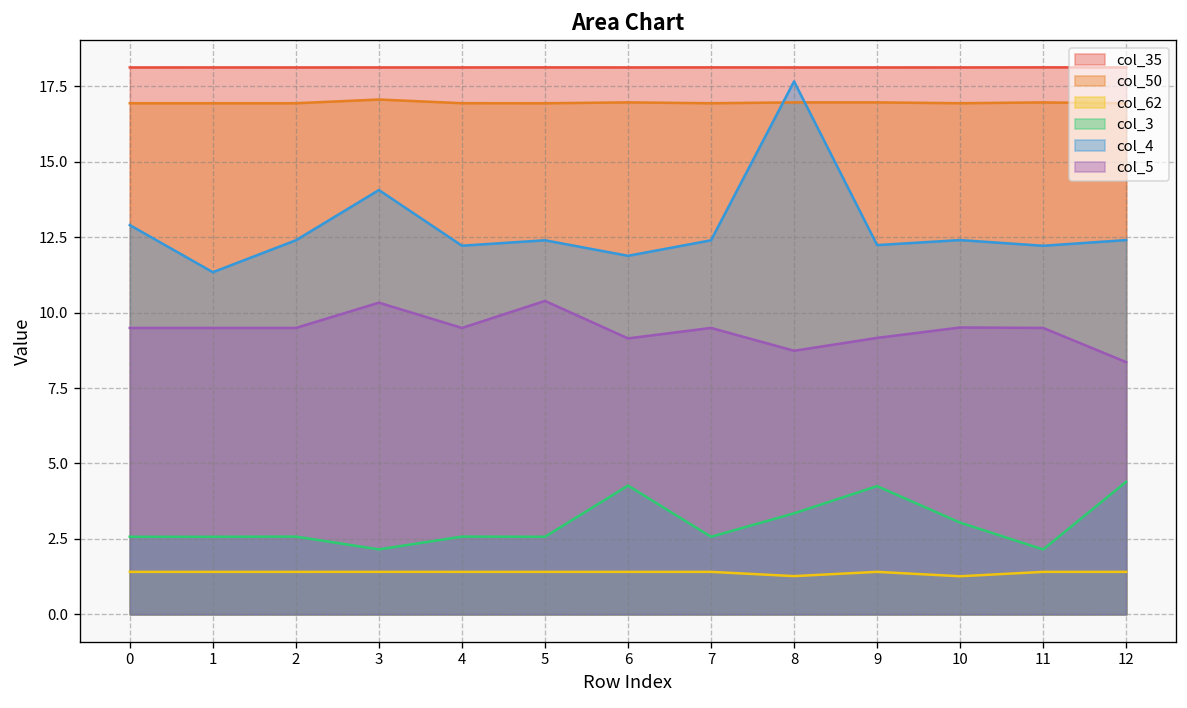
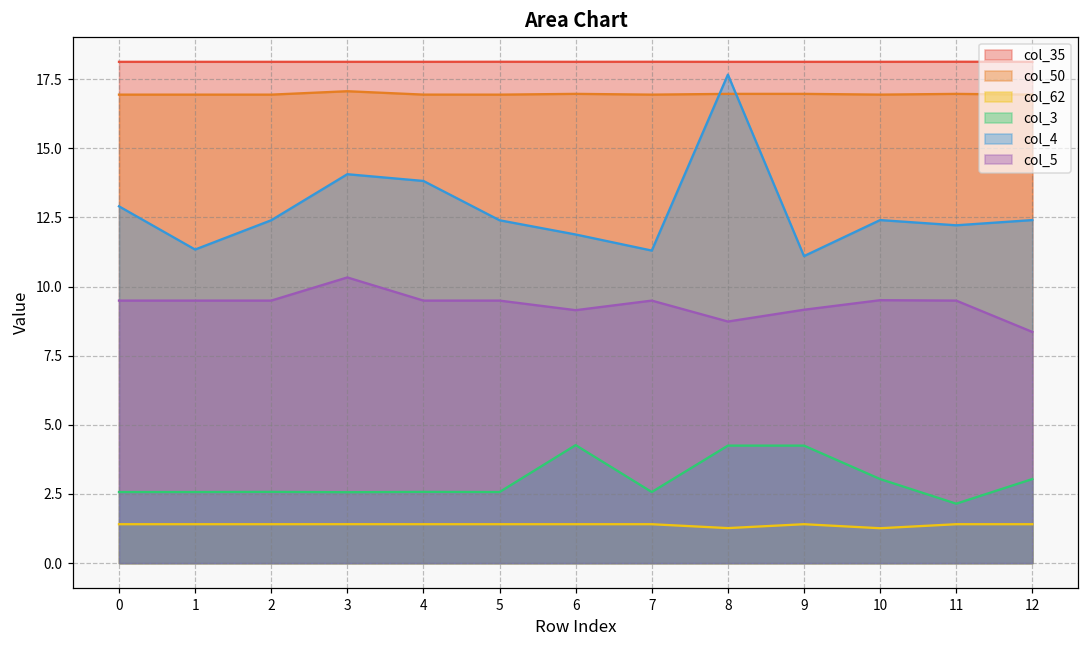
  {
    "col_3": {
      "0": 2.6,
      "1": 2.6,
      "2": 2.6,
-     "3": 2.2,
+     "3": 2.6,
      "4": 2.6,
      "5": 2.6,
      "6": 4.3,
      "7": 2.6,
-     "8": 3.3,
+     "8": 4.2,
      "9": 4.2,
      "10": 3.0,
      "11": 2.1,
-     "12": 4.4
+     "12": 3.0
    },
    "col_4": {
      "0": 12.9,
      "1": 11.3,
      "2": 12.4,
      "3": 14.1,
-     "4": 12.2,
+     "4": 13.8,
      "5": 12.4,
      "6": 11.9,
-     "7": 12.4,
+     "7": 11.3,
      "8": 17.7,
-     "9": 12.2,
+     "9": 11.1,
      "10": 12.4,
      "11": 12.2,
      "12": 12.4
    },
    "col_5": {
      "0": 9.5,
      "1": 9.5,
      "2": 9.5,
      "3": 10.3,
      "4": 9.5,
-     "5": 10.4,
+     "5": 9.5,
      "6": 9.1,
      "7": 9.5,
      "8": 8.7,
      "9": 9.2,
      "10": 9.5,
      "11": 9.5,
      "12": 8.4
    }
  }
